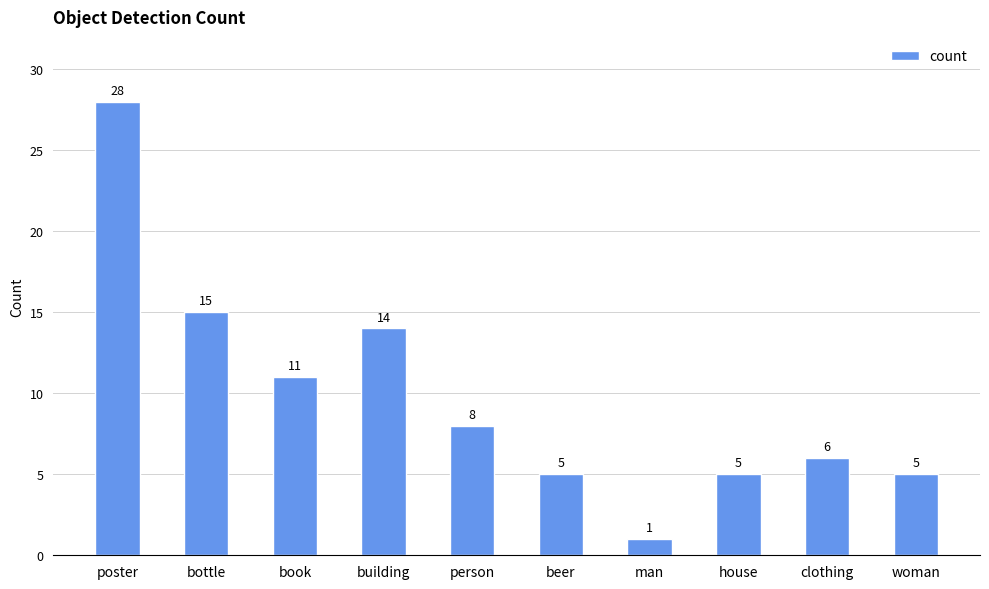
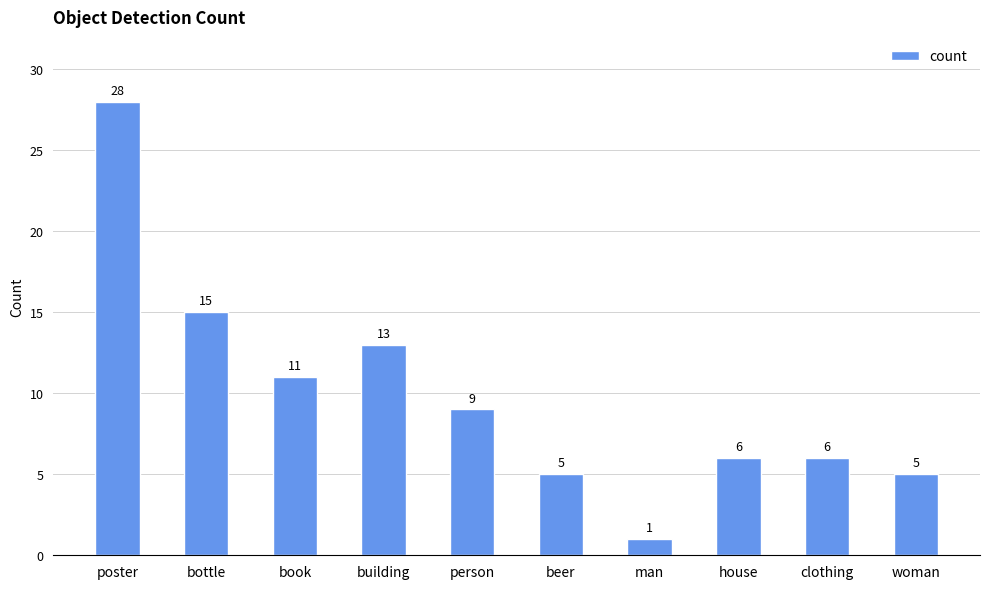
  {
    "poster": 28,
    "bottle": 15,
    "book": 11,
-   "building": 14,
-   "person": 8,
+   "building": 13,
+   "person": 9,
    "beer": 5,
    "man": 1,
-   "house": 5,
+   "house": 6,
    "clothing": 6,
    "woman": 5
  }
